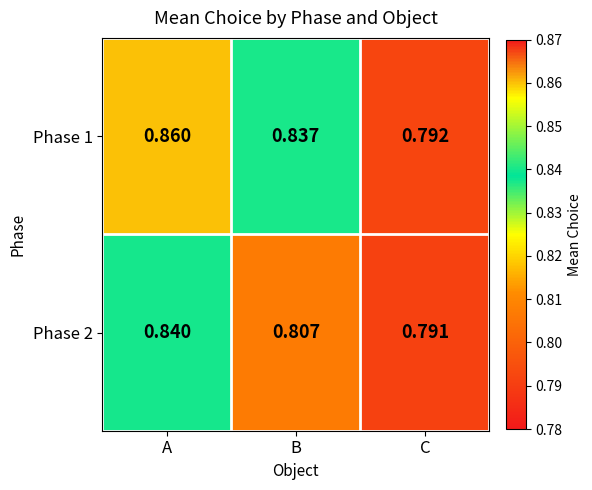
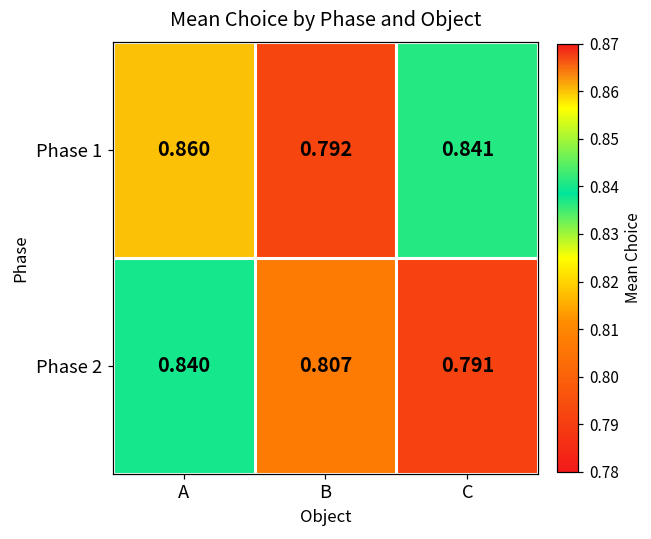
  {
    "Phase 1": {
      "A": 0.860,
-     "B": 0.837,
-     "C": 0.792
+     "B": 0.792,
+     "C": 0.841
    },
    "Phase 2": {
      "A": 0.840,
      "B": 0.807,
      "C": 0.791
    }
  }
